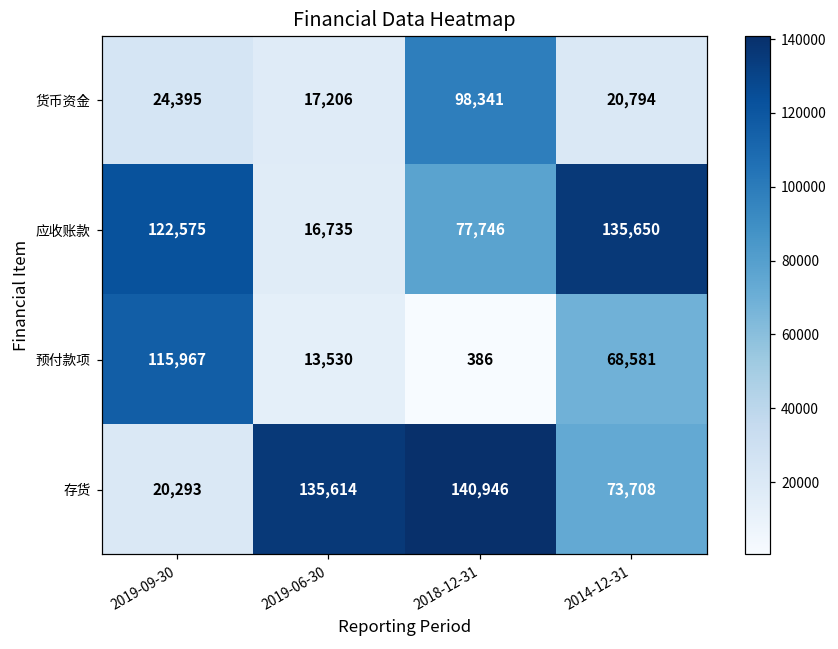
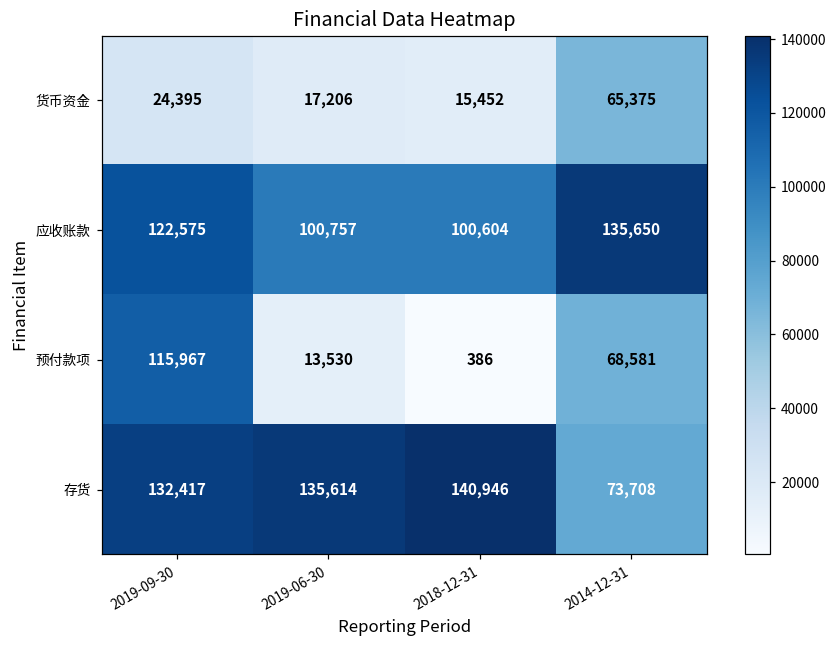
  {
    "货币资金": {
      "2019-09-30": "24,395",
      "2019-06-30": "17,206",
-     "2018-12-31": "98,341",
-     "2014-12-31": "20,794"
+     "2018-12-31": "15,452",
+     "2014-12-31": "65,375"
    },
    "应收账款": {
      "2019-09-30": "122,575",
-     "2019-06-30": "16,735",
-     "2018-12-31": "77,746",
+     "2019-06-30": "100,757",
+     "2018-12-31": "100,604",
      "2014-12-31": "135,650"
    },
    "预付款项": {
      "2019-09-30": "115,967",
      "2019-06-30": "13,530",
      "2018-12-31": "386",
      "2014-12-31": "68,581"
    },
    "存货": {
-     "2019-09-30": "20,293",
+     "2019-09-30": "132,417",
      "2019-06-30": "135,614",
      "2018-12-31": "140,946",
      "2014-12-31": "73,708"
    }
  }
